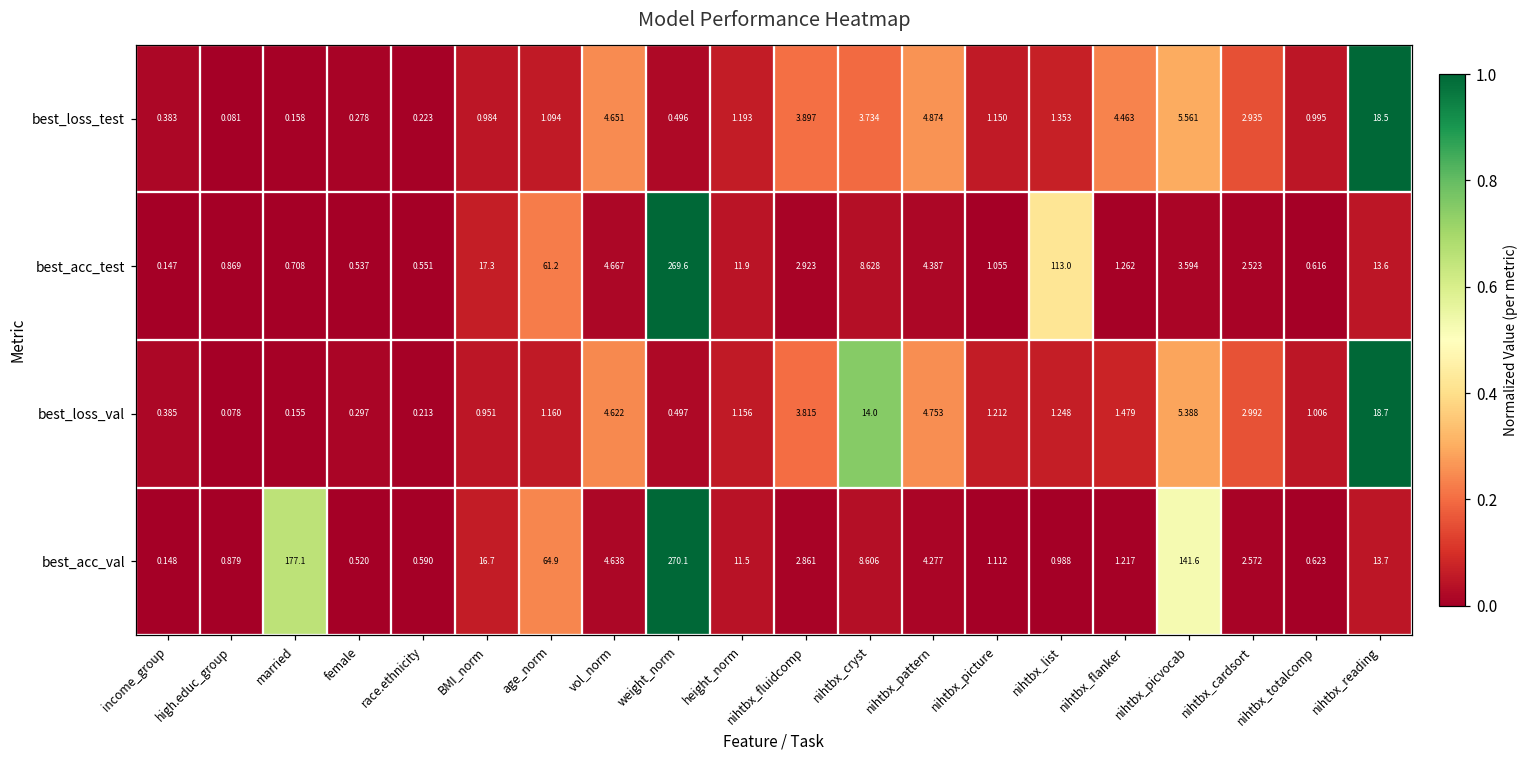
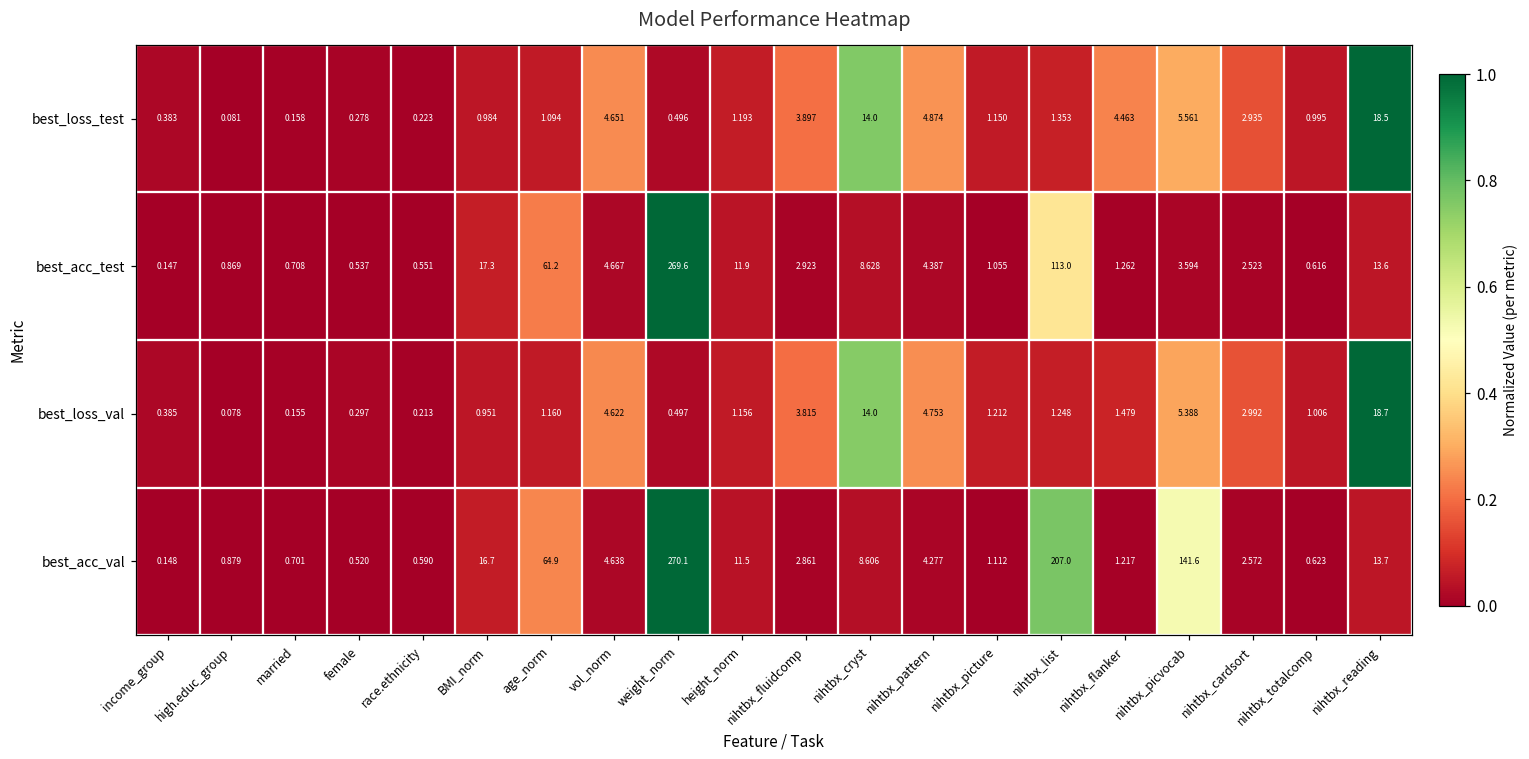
  {
    "best_loss_test": {
      "income_group": 0.383,
      "high.educ_group": 0.081,
      "married": 0.158,
      "female": 0.278,
      "race.ethnicity": 0.223,
      "BMI_norm": 0.984,
      "age_norm": 1.094,
      "vol_norm": 4.651,
      "weight_norm": 0.496,
      "height_norm": 1.193,
      "nihtbx_fluidcomp": 3.897,
-     "nihtbx_cryst": 3.734,
+     "nihtbx_cryst": 14.0,
      "nihtbx_pattern": 4.874,
      "nihtbx_picture": 1.150,
      "nihtbx_list": 1.353,
      "nihtbx_flanker": 4.463,
      "nihtbx_picvocab": 5.561,
      "nihtbx_cardsort": 2.935,
      "nihtbx_totalcomp": 0.995,
      "nihtbx_reading": 18.5
    },
    "best_acc_test": {
      "income_group": 0.147,
      "high.educ_group": 0.869,
      "married": 0.708,
      "female": 0.537,
      "race.ethnicity": 0.551,
      "BMI_norm": 17.3,
      "age_norm": 61.2,
      "vol_norm": 4.667,
      "weight_norm": 269.6,
      "height_norm": 11.9,
      "nihtbx_fluidcomp": 2.923,
      "nihtbx_cryst": 8.628,
      "nihtbx_pattern": 4.387,
      "nihtbx_picture": 1.055,
      "nihtbx_list": 113.0,
      "nihtbx_flanker": 1.262,
      "nihtbx_picvocab": 3.594,
      "nihtbx_cardsort": 2.523,
      "nihtbx_totalcomp": 0.616,
      "nihtbx_reading": 13.6
    },
    "best_loss_val": {
      "income_group": 0.385,
      "high.educ_group": 0.078,
      "married": 0.155,
      "female": 0.297,
      "race.ethnicity": 0.213,
      "BMI_norm": 0.951,
      "age_norm": 1.160,
      "vol_norm": 4.622,
      "weight_norm": 0.497,
      "height_norm": 1.156,
      "nihtbx_fluidcomp": 3.815,
      "nihtbx_cryst": 14.0,
      "nihtbx_pattern": 4.753,
      "nihtbx_picture": 1.212,
      "nihtbx_list": 1.248,
      "nihtbx_flanker": 1.479,
      "nihtbx_picvocab": 5.388,
      "nihtbx_cardsort": 2.992,
      "nihtbx_totalcomp": 1.006,
      "nihtbx_reading": 18.7
    },
    "best_acc_val": {
      "income_group": 0.148,
      "high.educ_group": 0.879,
-     "married": 177.1,
+     "married": 0.701,
      "female": 0.520,
      "race.ethnicity": 0.590,
      "BMI_norm": 16.7,
      "age_norm": 64.9,
      "vol_norm": 4.638,
      "weight_norm": 270.1,
      "height_norm": 11.5,
      "nihtbx_fluidcomp": 2.861,
      "nihtbx_cryst": 8.606,
      "nihtbx_pattern": 4.277,
      "nihtbx_picture": 1.112,
-     "nihtbx_list": 0.988,
+     "nihtbx_list": 207.0,
      "nihtbx_flanker": 1.217,
      "nihtbx_picvocab": 141.6,
      "nihtbx_cardsort": 2.572,
      "nihtbx_totalcomp": 0.623,
      "nihtbx_reading": 13.7
    }
  }
